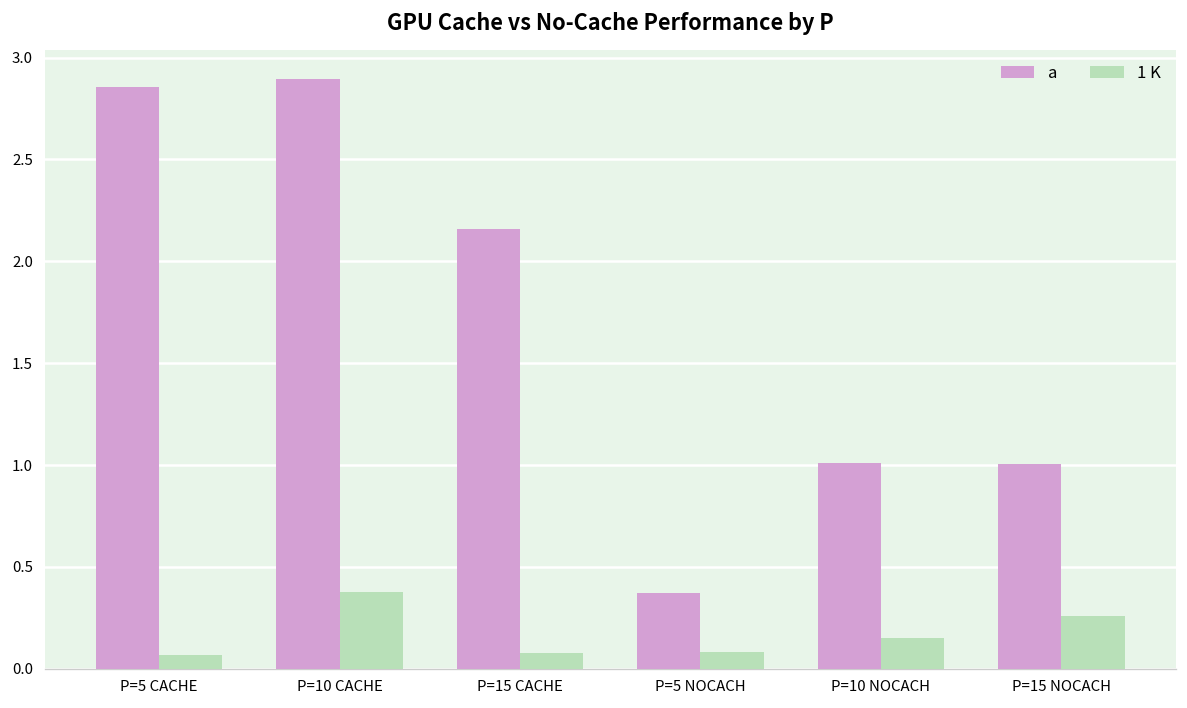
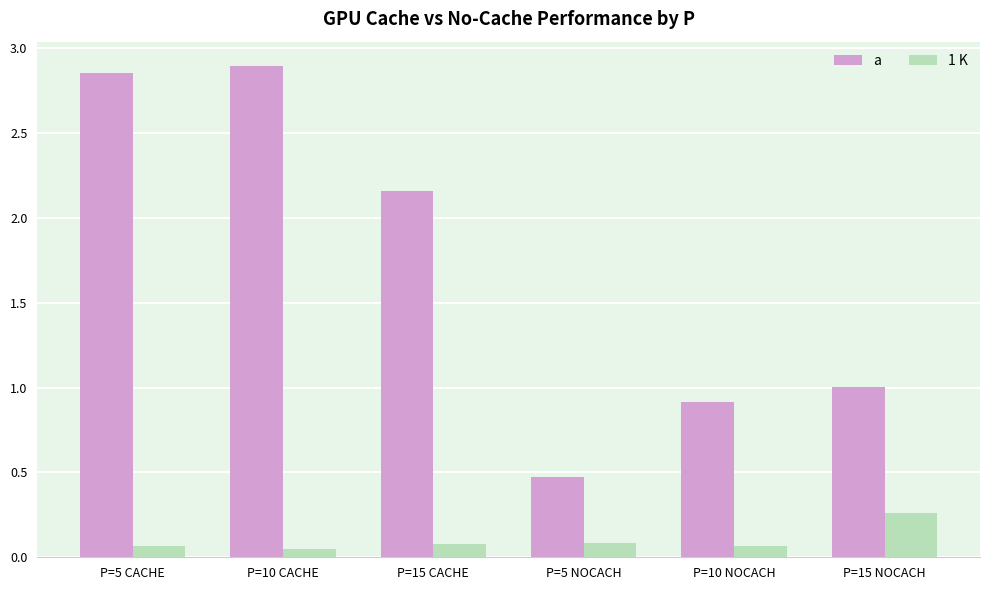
  {
    "a": {
      "P=5 CACHE": 2.85,
      "P=10 CACHE": 2.89,
      "P=15 CACHE": 2.16,
-     "P=5 NOCACH": 0.37,
-     "P=10 NOCACH": 1.01,
+     "P=5 NOCACH": 0.47,
+     "P=10 NOCACH": 0.91,
      "P=15 NOCACH": 1.00
    },
    "1 K": {
      "P=5 CACHE": 0.07,
-     "P=10 CACHE": 0.38,
+     "P=10 CACHE": 0.05,
      "P=15 CACHE": 0.08,
      "P=5 NOCACH": 0.08,
-     "P=10 NOCACH": 0.15,
+     "P=10 NOCACH": 0.07,
      "P=15 NOCACH": 0.26
    }
  }
